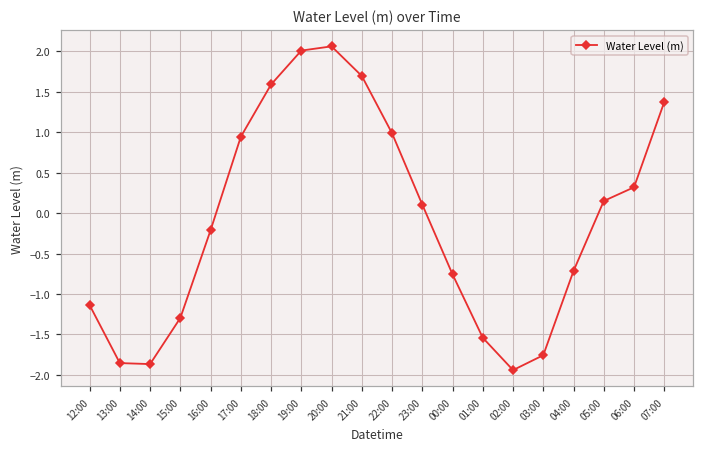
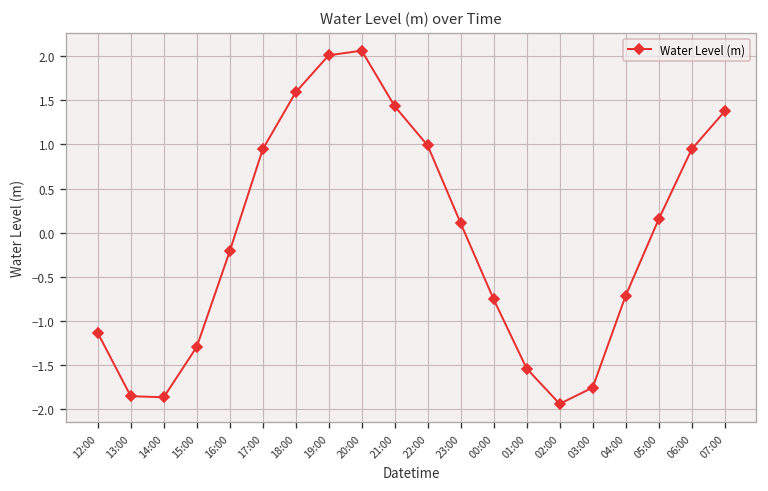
  {
    "12:00": -1.1,
    "13:00": -1.9,
    "14:00": -1.9,
    "15:00": -1.3,
    "16:00": -0.2,
    "17:00": 0.9,
    "18:00": 1.6,
    "19:00": 2.0,
    "20:00": 2.1,
-   "21:00": 1.7,
+   "21:00": 1.4,
    "22:00": 1.0,
    "23:00": 0.1,
    "00:00": -0.8,
    "01:00": -1.5,
    "02:00": -1.9,
    "03:00": -1.8,
    "04:00": -0.7,
    "05:00": 0.2,
-   "06:00": 0.3,
+   "06:00": 0.9,
    "07:00": 1.4
  }
